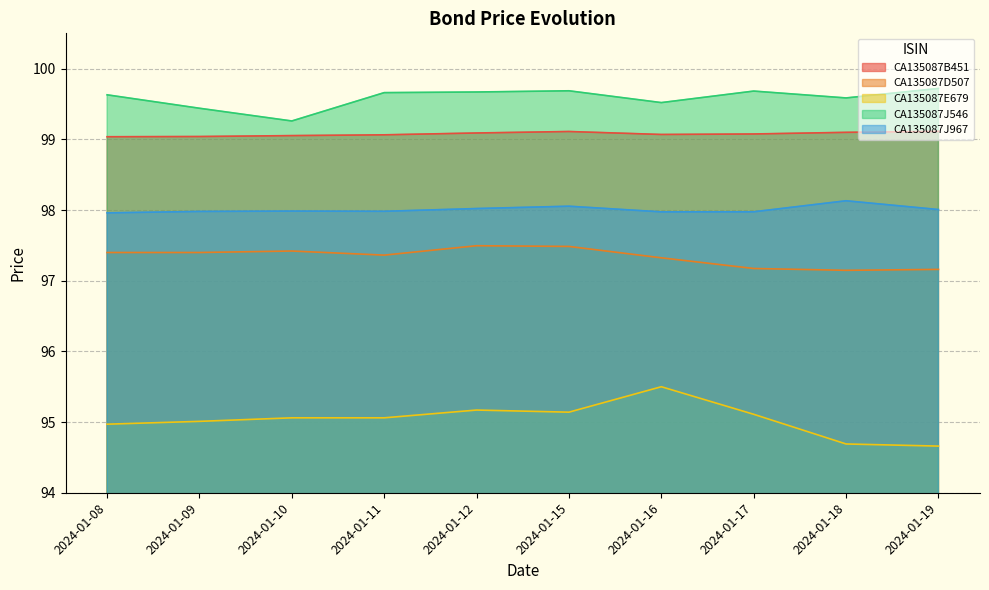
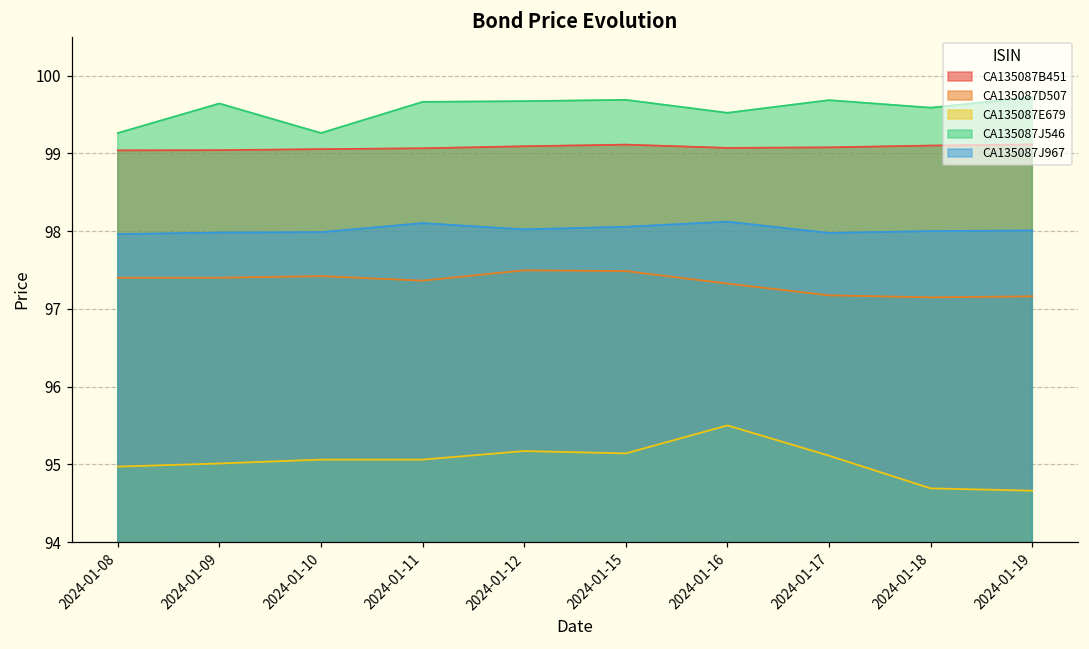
  {
    "CA135087E679": {
      "2024-01-08": 95.0,
      "2024-01-09": 95.0,
      "2024-01-10": 95.1,
      "2024-01-11": 95.1,
      "2024-01-12": 95.2,
      "2024-01-15": 95.1,
      "2024-01-16": 95.5,
      "2024-01-17": 95.1,
      "2024-01-18": 94.7,
      "2024-01-19": 94.7
    },
    "CA135087J546": {
-     "2024-01-08": 99.6,
-     "2024-01-09": 99.4,
+     "2024-01-08": 99.3,
+     "2024-01-09": 99.6,
      "2024-01-10": 99.3,
      "2024-01-11": 99.7,
      "2024-01-12": 99.7,
      "2024-01-15": 99.7,
      "2024-01-16": 99.5,
      "2024-01-17": 99.7,
      "2024-01-18": 99.6
    },
    "CA135087J967": {
      "2024-01-08": 98.0,
      "2024-01-09": 98.0,
      "2024-01-10": 98.0,
-     "2024-01-11": 98.0,
+     "2024-01-11": 98.1,
      "2024-01-12": 98.0,
      "2024-01-15": 98.1,
-     "2024-01-16": 98.0,
+     "2024-01-16": 98.1,
      "2024-01-17": 98.0,
-     "2024-01-18": 98.1,
+     "2024-01-18": 98.0,
      "2024-01-19": 98.0
    }
  }
